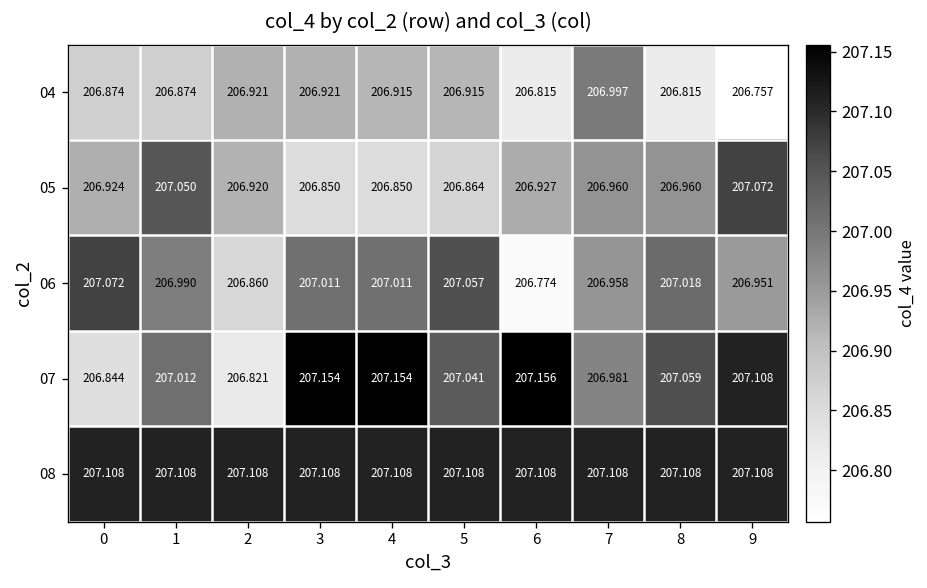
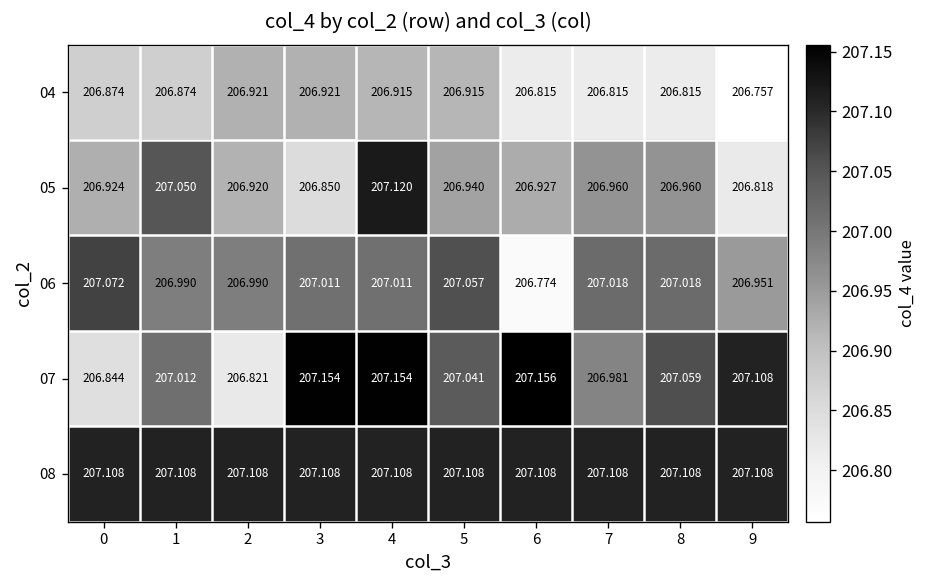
  {
    "04": {
      "0": 206.874,
      "1": 206.874,
      "2": 206.921,
      "3": 206.921,
      "4": 206.915,
      "5": 206.915,
      "6": 206.815,
-     "7": 206.997,
+     "7": 206.815,
      "8": 206.815,
      "9": 206.757
    },
    "05": {
      "0": 206.924,
      "1": 207.050,
      "2": 206.920,
      "3": 206.850,
-     "4": 206.850,
-     "5": 206.864,
+     "4": 207.120,
+     "5": 206.940,
      "6": 206.927,
      "7": 206.960,
      "8": 206.960,
-     "9": 207.072
+     "9": 206.818
    },
    "06": {
      "0": 207.072,
      "1": 206.990,
-     "2": 206.860,
+     "2": 206.990,
      "3": 207.011,
      "4": 207.011,
      "5": 207.057,
      "6": 206.774,
-     "7": 206.958,
+     "7": 207.018,
      "8": 207.018,
      "9": 206.951
    },
    "07": {
      "0": 206.844,
      "1": 207.012,
      "2": 206.821,
      "3": 207.154,
      "4": 207.154,
      "5": 207.041,
      "6": 207.156,
      "7": 206.981,
      "8": 207.059,
      "9": 207.108
    },
    "08": {
      "0": 207.108,
      "1": 207.108,
      "2": 207.108,
      "3": 207.108,
      "4": 207.108,
      "5": 207.108,
      "6": 207.108,
      "7": 207.108,
      "8": 207.108,
      "9": 207.108
    }
  }
